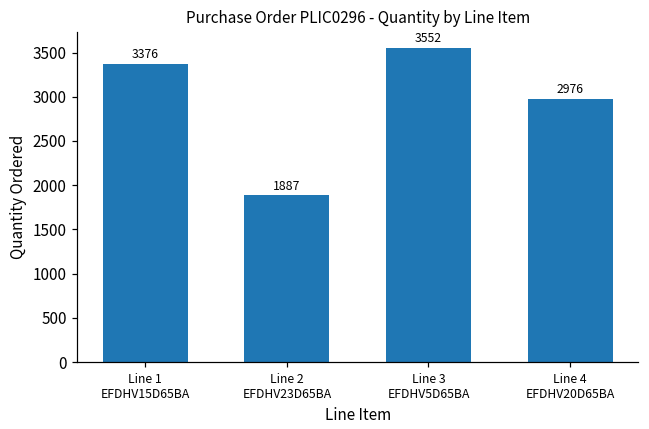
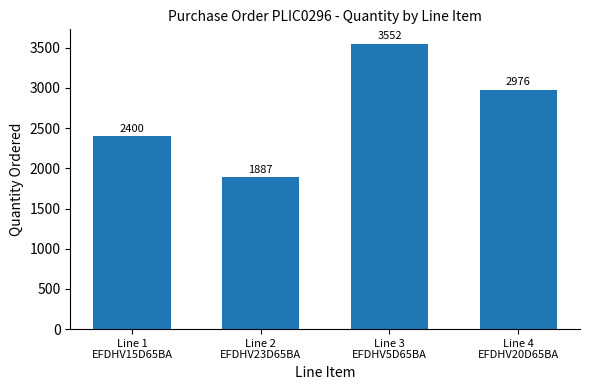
  {
-   "Line 1 EFDHV15D65BA": 3376,
+   "Line 1 EFDHV15D65BA": 2400,
    "Line 2 EFDHV23D65BA": 1887,
    "Line 3 EFDHV5D65BA": 3552,
    "Line 4 EFDHV20D65BA": 2976
  }
